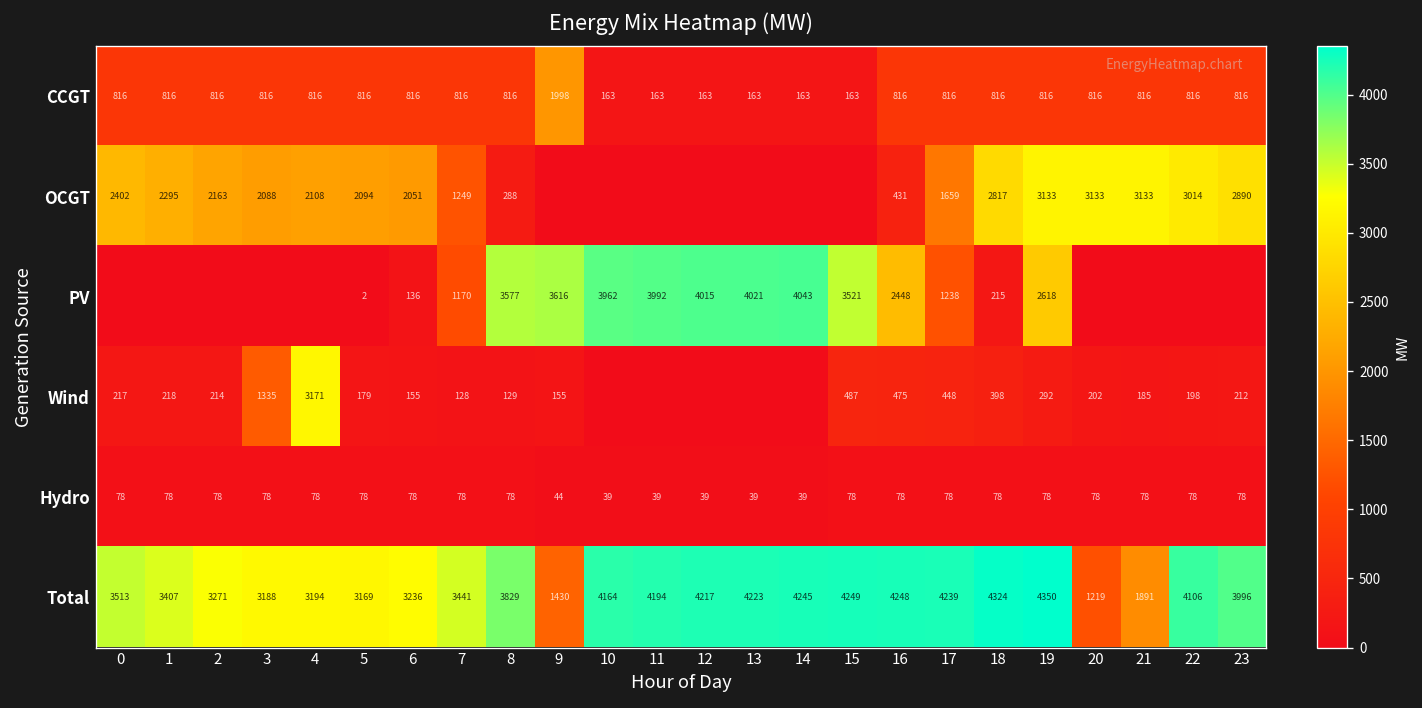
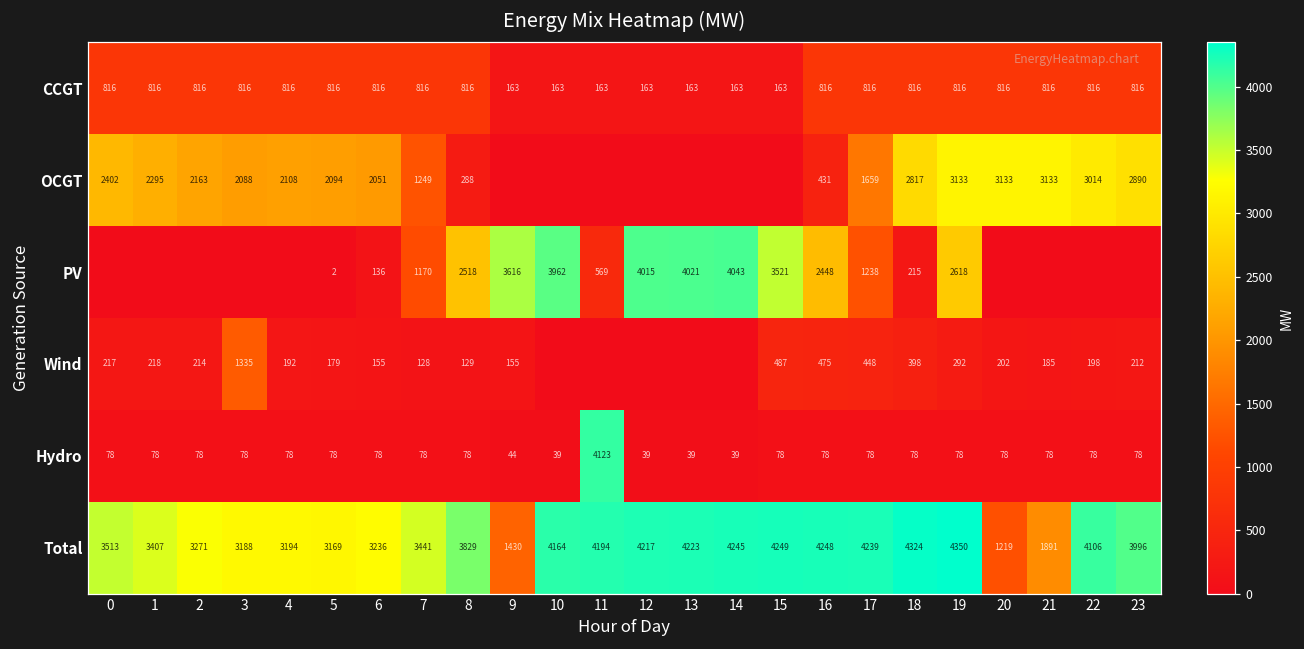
  {
    "CCGT": {
      "0": 816,
      "1": 816,
      "2": 816,
      "3": 816,
      "4": 816,
      "5": 816,
      "6": 816,
      "7": 816,
      "8": 816,
-     "9": 1998,
+     "9": 163,
      "10": 163,
      "11": 163,
      "12": 163,
      "13": 163,
      "14": 163,
      "15": 163,
      "16": 816,
      "17": 816,
      "18": 816,
      "19": 816,
      "20": 816,
      "21": 816,
      "23": 816
    },
    "OCGT": {
      "0": 2402,
      "1": 2295,
      "2": 2163,
      "3": 2088,
      "4": 2108,
      "5": 2094,
      "6": 2051,
      "7": 1249,
      "8": 288,
      "16": 431,
      "17": 1659,
      "18": 2817,
      "19": 3133,
      "20": 3133,
      "21": 3133,
      "22": 3014,
      "23": 2890
    },
    "PV": {
      "5": 2,
      "6": 136,
      "7": 1170,
-     "8": 3577,
+     "8": 2518,
      "9": 3616,
      "10": 3962,
-     "11": 3992,
+     "11": 569,
      "12": 4015,
      "13": 4021,
      "14": 4043,
      "15": 3521,
      "16": 2448,
      "17": 1238,
      "18": 215,
      "19": 2618
    },
    "Wind": {
      "0": 217,
      "1": 218,
      "2": 214,
      "3": 1335,
-     "4": 3171,
+     "4": 192,
      "5": 179,
      "6": 155,
      "7": 128,
      "8": 129,
      "9": 155,
      "15": 487,
      "16": 475,
      "17": 448,
      "18": 398,
      "19": 292,
      "20": 202,
      "21": 185,
      "22": 198,
      "23": 212
    },
    "Hydro": {
      "0": 78,
      "1": 78,
      "2": 78,
      "3": 78,
      "4": 78,
      "5": 78,
      "6": 78,
      "7": 78,
      "8": 78,
      "9": 44,
      "10": 39,
-     "11": 39,
+     "11": 4123,
      "12": 39,
      "13": 39,
      "14": 39,
      "15": 78,
      "16": 78,
      "17": 78,
      "18": 78,
      "19": 78,
      "20": 78,
      "21": 78,
      "22": 78,
      "23": 78
    },
    "Total": {
      "0": 3513,
      "1": 3407,
      "2": 3271,
      "3": 3188,
      "4": 3194,
      "5": 3169,
      "6": 3236,
      "7": 3441,
      "8": 3829,
      "9": 1430,
      "10": 4164,
      "11": 4194,
      "12": 4217,
      "13": 4223,
      "14": 4245,
      "15": 4249,
      "16": 4248,
      "17": 4239,
      "18": 4324,
      "19": 4350,
      "20": 1219,
      "21": 1891,
      "22": 4106,
      "23": 3996
    }
  }
